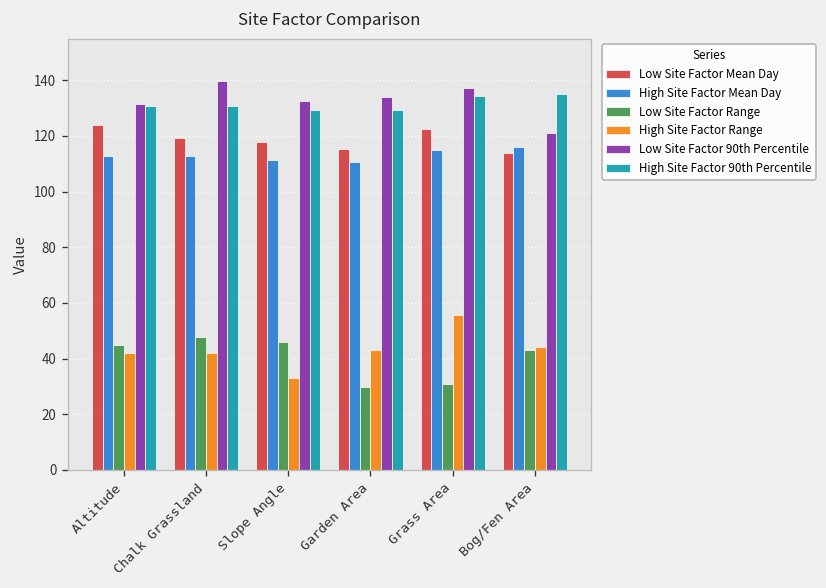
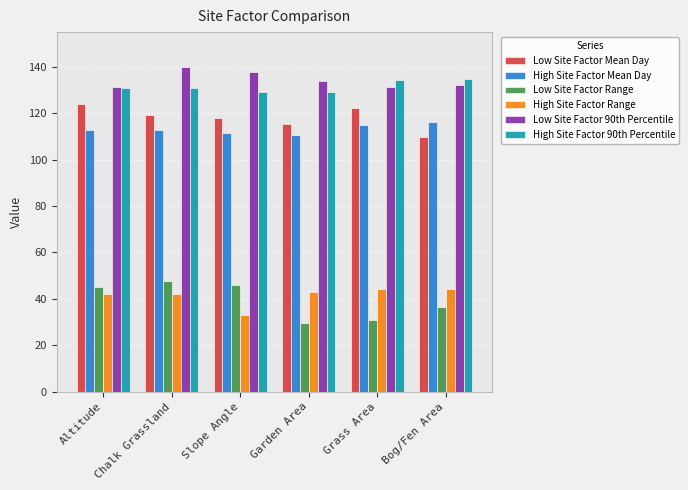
  {
    "Low Site Factor Mean Day": {
      "Altitude": 124,
      "Chalk Grassland": 119,
      "Slope Angle": 118,
      "Garden Area": 115,
      "Grass Area": 122,
-     "Bog/Fen Area": 114
+     "Bog/Fen Area": 110
    },
    "Low Site Factor Range": {
      "Altitude": 45,
      "Chalk Grassland": 48,
      "Slope Angle": 46,
      "Garden Area": 30,
      "Grass Area": 31,
-     "Bog/Fen Area": 43
+     "Bog/Fen Area": 36
    },
    "High Site Factor Range": {
      "Altitude": 42,
      "Chalk Grassland": 42,
      "Slope Angle": 33,
      "Garden Area": 43,
-     "Grass Area": 56,
+     "Grass Area": 44,
      "Bog/Fen Area": 44
    },
    "Low Site Factor 90th Percentile": {
      "Altitude": 131,
      "Chalk Grassland": 140,
-     "Slope Angle": 133,
+     "Slope Angle": 138,
      "Garden Area": 134,
-     "Grass Area": 137,
-     "Bog/Fen Area": 121
+     "Grass Area": 131,
+     "Bog/Fen Area": 132
    }
  }
